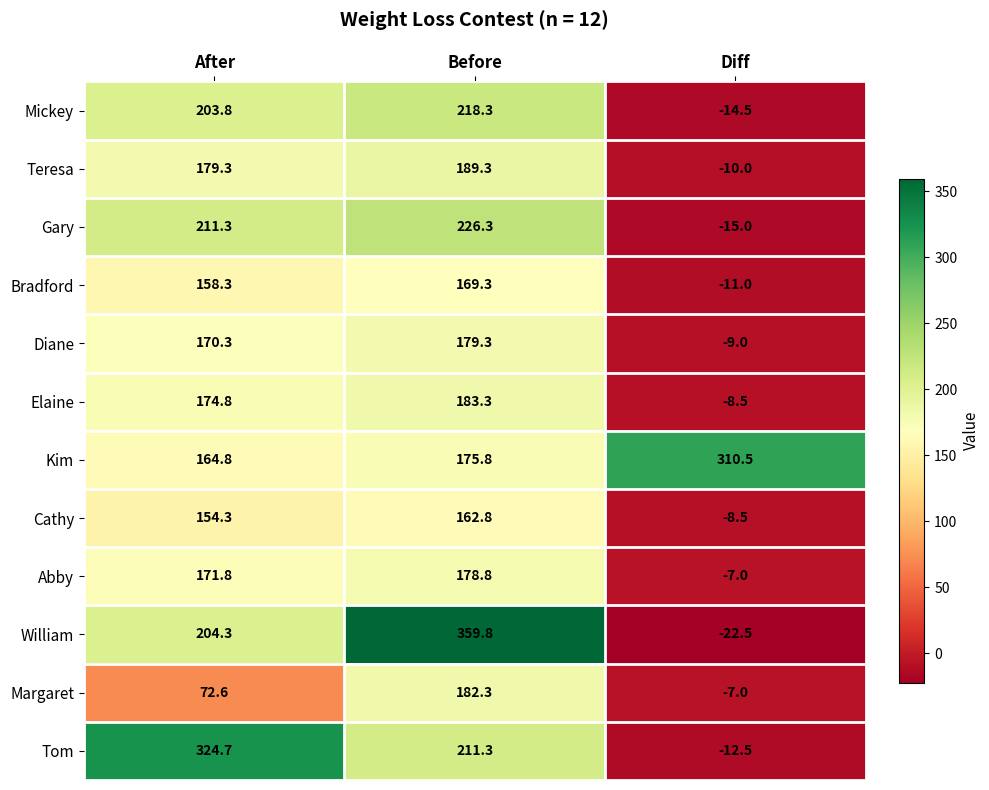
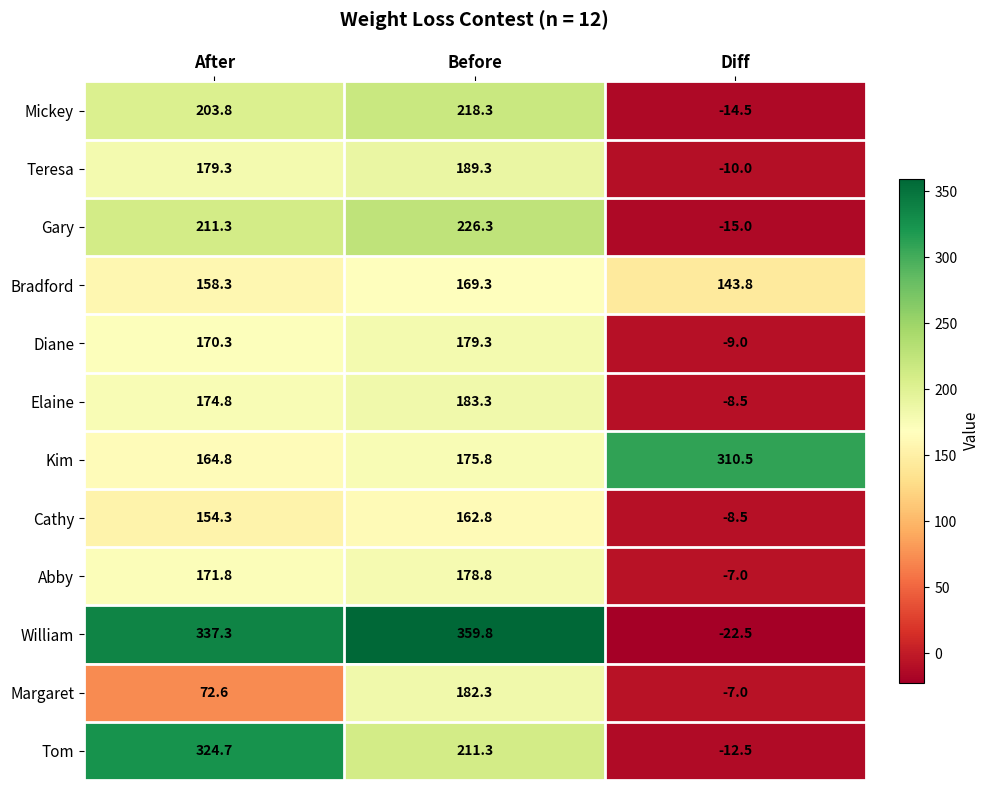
  {
    "Mickey": {
      "After": 203.8,
      "Before": 218.3,
      "Diff": -14.5
    },
    "Teresa": {
      "After": 179.3,
      "Before": 189.3,
      "Diff": -10.0
    },
    "Gary": {
      "After": 211.3,
      "Before": 226.3,
      "Diff": -15.0
    },
    "Bradford": {
      "After": 158.3,
      "Before": 169.3,
-     "Diff": -11.0
+     "Diff": 143.8
    },
    "Diane": {
      "After": 170.3,
      "Before": 179.3,
      "Diff": -9.0
    },
    "Elaine": {
      "After": 174.8,
      "Before": 183.3,
      "Diff": -8.5
    },
    "Kim": {
      "After": 164.8,
      "Before": 175.8,
      "Diff": 310.5
    },
    "Cathy": {
      "After": 154.3,
      "Before": 162.8,
      "Diff": -8.5
    },
    "Abby": {
      "After": 171.8,
      "Before": 178.8,
      "Diff": -7.0
    },
    "William": {
-     "After": 204.3,
+     "After": 337.3,
      "Before": 359.8,
      "Diff": -22.5
    },
    "Margaret": {
      "After": 72.6,
      "Before": 182.3,
      "Diff": -7.0
    },
    "Tom": {
      "After": 324.7,
      "Before": 211.3,
      "Diff": -12.5
    }
  }
